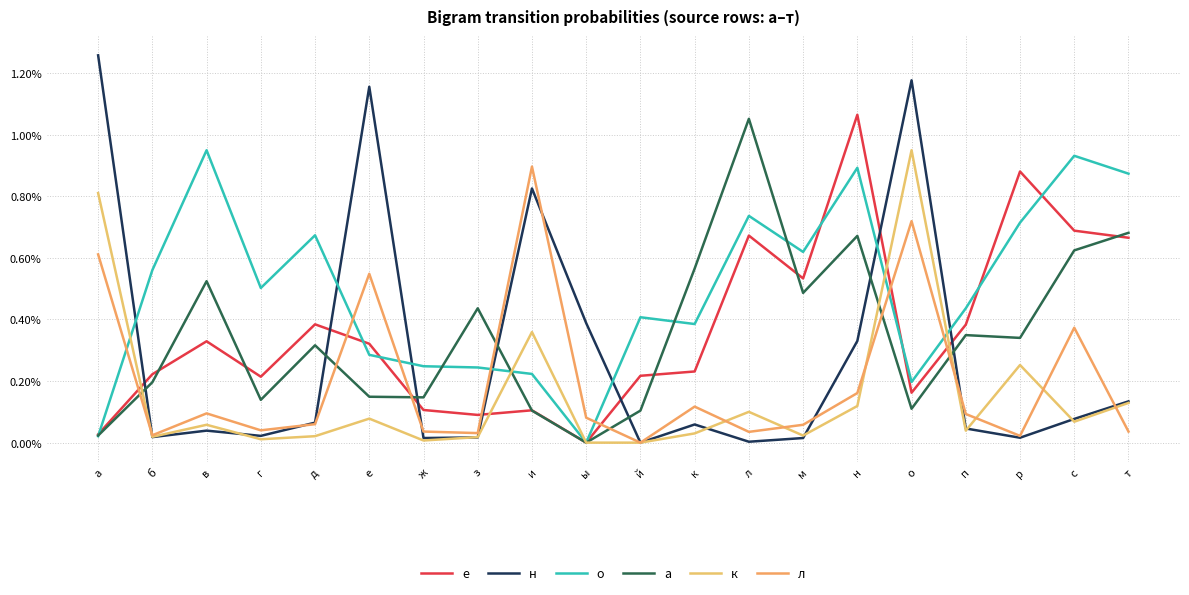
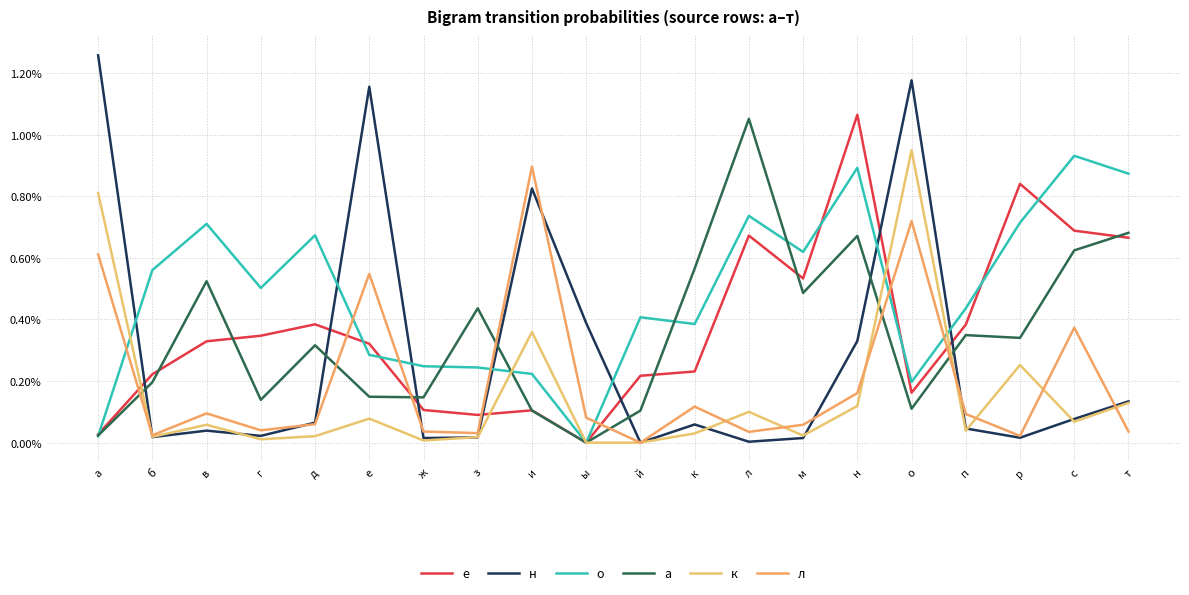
  {
    "е": {
      "б": "0.22%",
      "в": "0.33%",
-     "г": "0.21%",
+     "г": "0.35%",
      "д": "0.38%",
      "е": "0.32%",
      "ж": "0.11%",
      "з": "0.09%",
      "й": "0.22%",
      "к": "0.23%",
      "л": "0.67%",
      "м": "0.53%",
      "н": "1.06%",
      "о": "0.16%",
      "п": "0.38%",
-     "р": "0.88%",
+     "р": "0.84%",
      "с": "0.69%",
      "т": "0.66%"
    },
    "о": {
      "б": "0.56%",
-     "в": "0.95%",
+     "в": "0.71%",
      "г": "0.50%",
      "д": "0.67%",
      "е": "0.29%",
      "ж": "0.25%",
      "з": "0.24%",
      "и": "0.22%",
      "й": "0.41%",
      "к": "0.39%",
      "л": "0.74%",
      "м": "0.62%",
      "н": "0.89%",
      "о": "0.20%",
      "п": "0.44%",
      "р": "0.71%",
      "с": "0.93%",
      "т": "0.87%"
    }
  }
